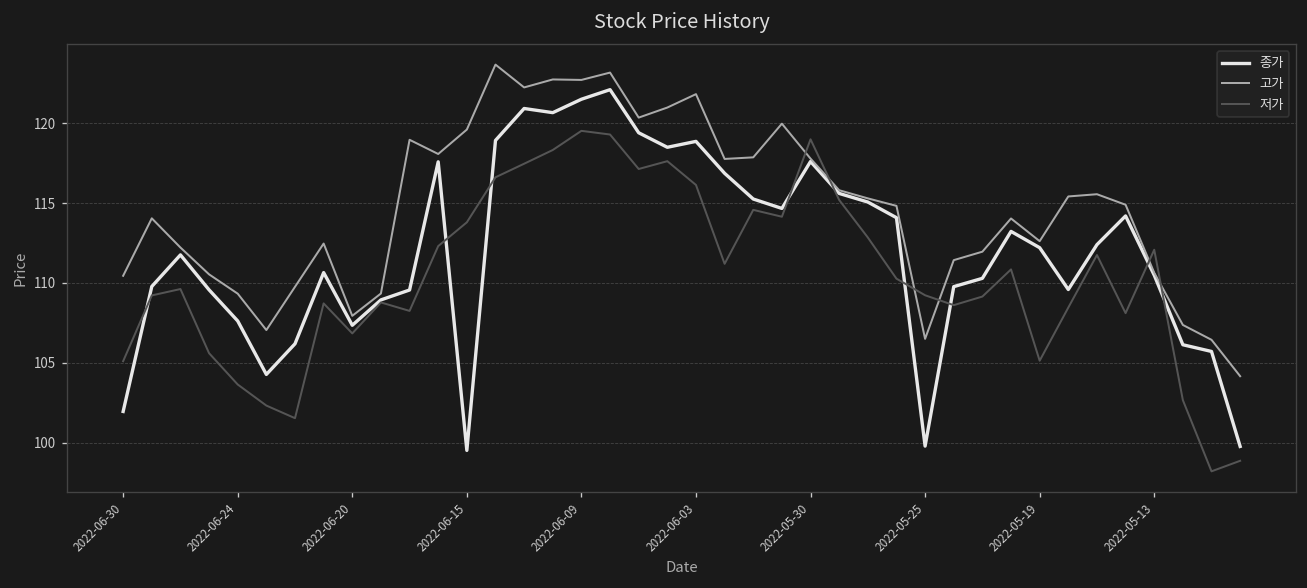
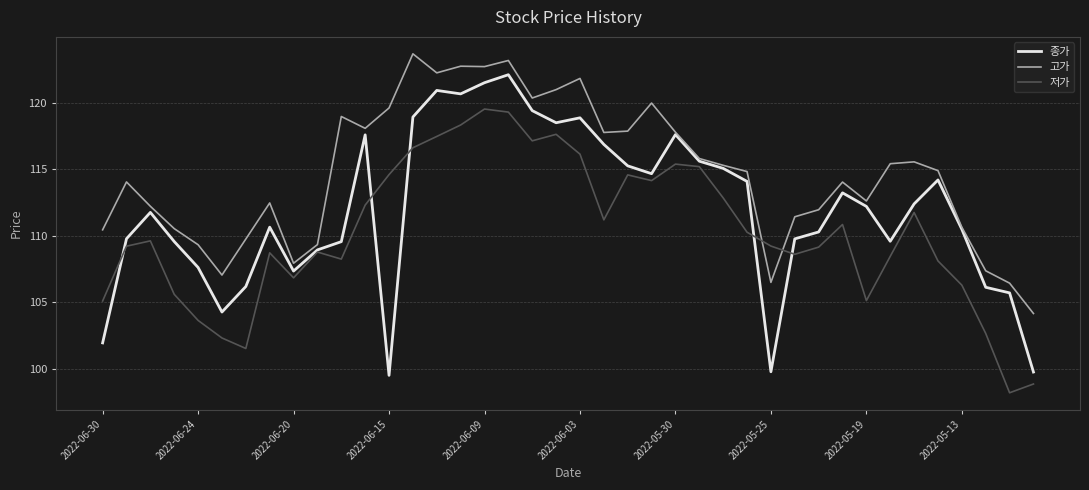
  {
    "종가": {
      "2022-06-30": 102.0,
      "2022-06-24": 107.6,
      "2022-06-20": 107.4,
      "2022-06-15": 99.5,
      "2022-06-09": 121.5,
      "2022-06-03": 118.9,
      "2022-05-25": 99.8,
      "2022-05-19": 112.2
    },
    "고가": {
      "2022-06-30": 110.5,
      "2022-06-24": 109.3,
      "2022-06-20": 107.9,
      "2022-06-15": 119.6,
      "2022-06-09": 122.7,
      "2022-06-03": 121.8,
      "2022-05-25": 106.5,
      "2022-05-19": 112.6
    },
    "저가": {
      "2022-06-30": 105.1,
      "2022-06-24": 103.6,
      "2022-06-20": 106.8,
-     "2022-06-15": 113.8,
+     "2022-06-15": 114.6,
      "2022-06-09": 119.5,
      "2022-06-03": 116.1,
-     "2022-05-30": 119.0,
+     "2022-05-30": 115.4,
      "2022-05-25": 109.2,
      "2022-05-19": 105.1,
-     "2022-05-13": 112.1
+     "2022-05-13": 106.3
    }
  }
